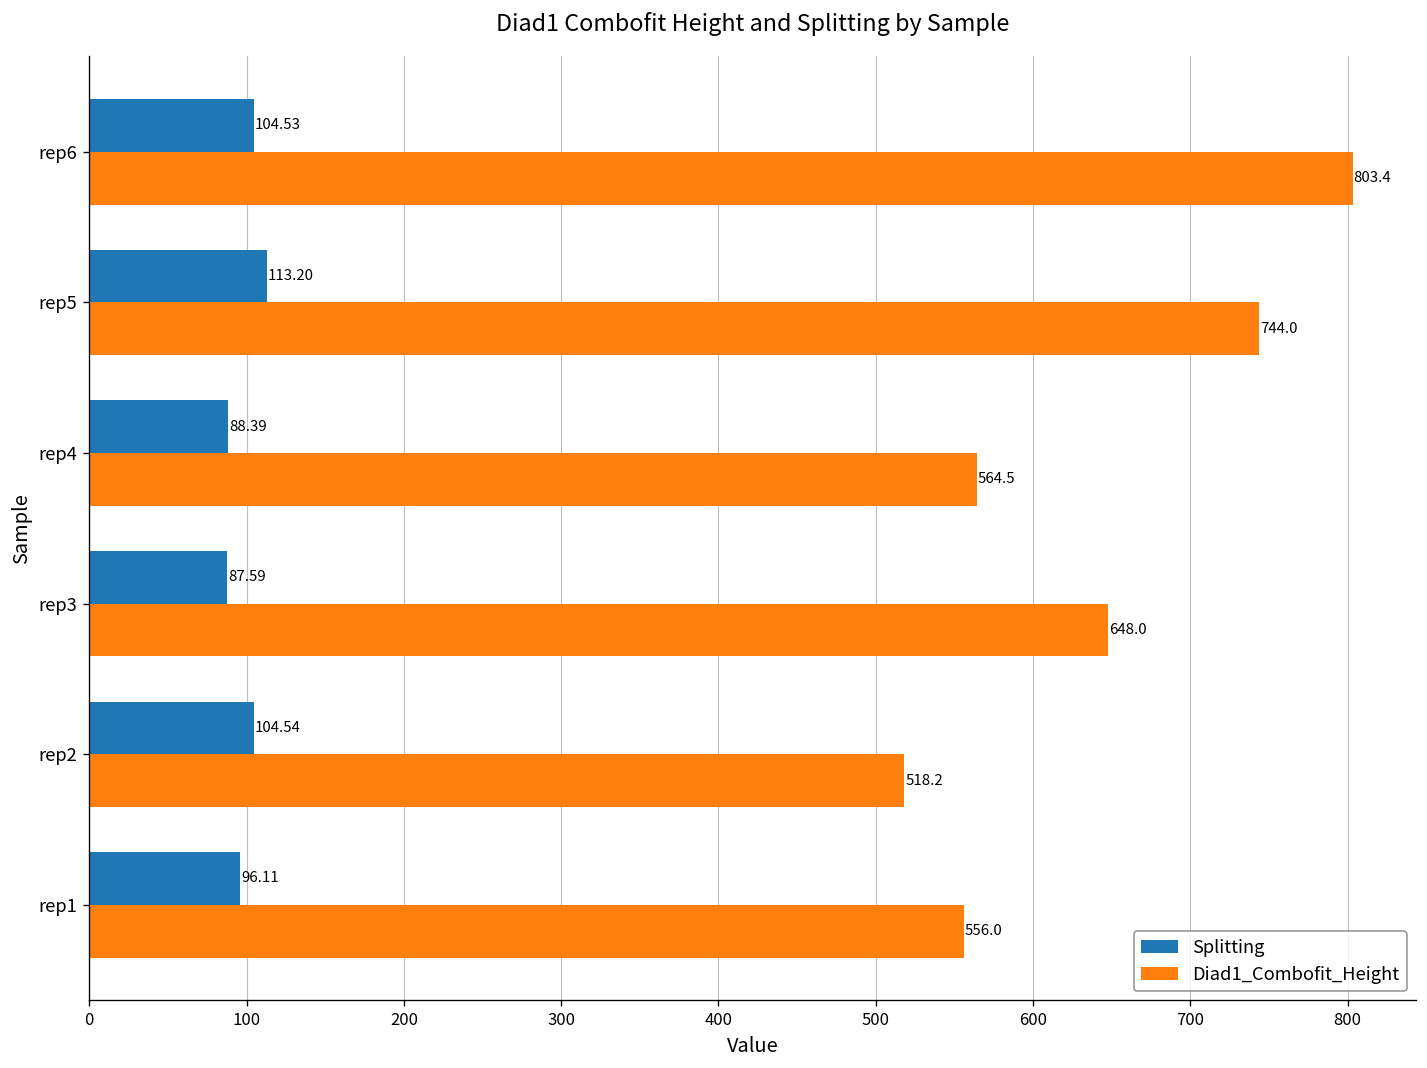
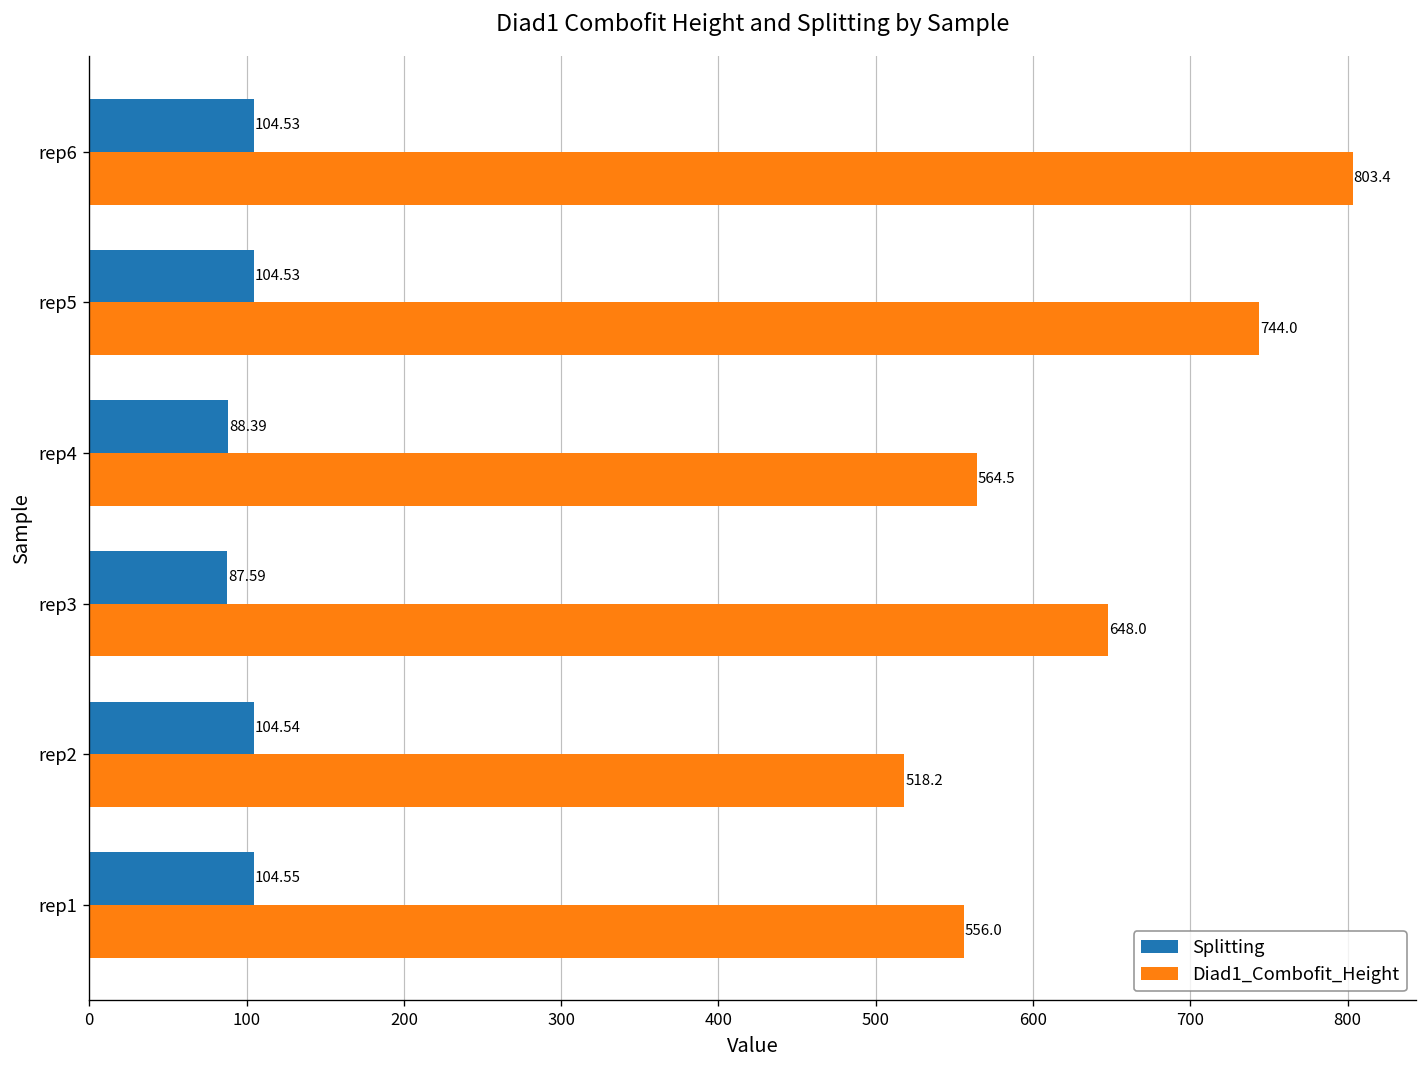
  {
    "Splitting": {
      "rep6": 104.53,
-     "rep5": 113.20,
+     "rep5": 104.53,
      "rep4": 88.39,
      "rep3": 87.59,
      "rep2": 104.54,
-     "rep1": 96.11
+     "rep1": 104.55
    },
    "Diad1_Combofit_Height": {
      "rep6": 803.4,
      "rep5": 744.0,
      "rep4": 564.5,
      "rep3": 648.0,
      "rep2": 518.2,
      "rep1": 556.0
    }
  }
